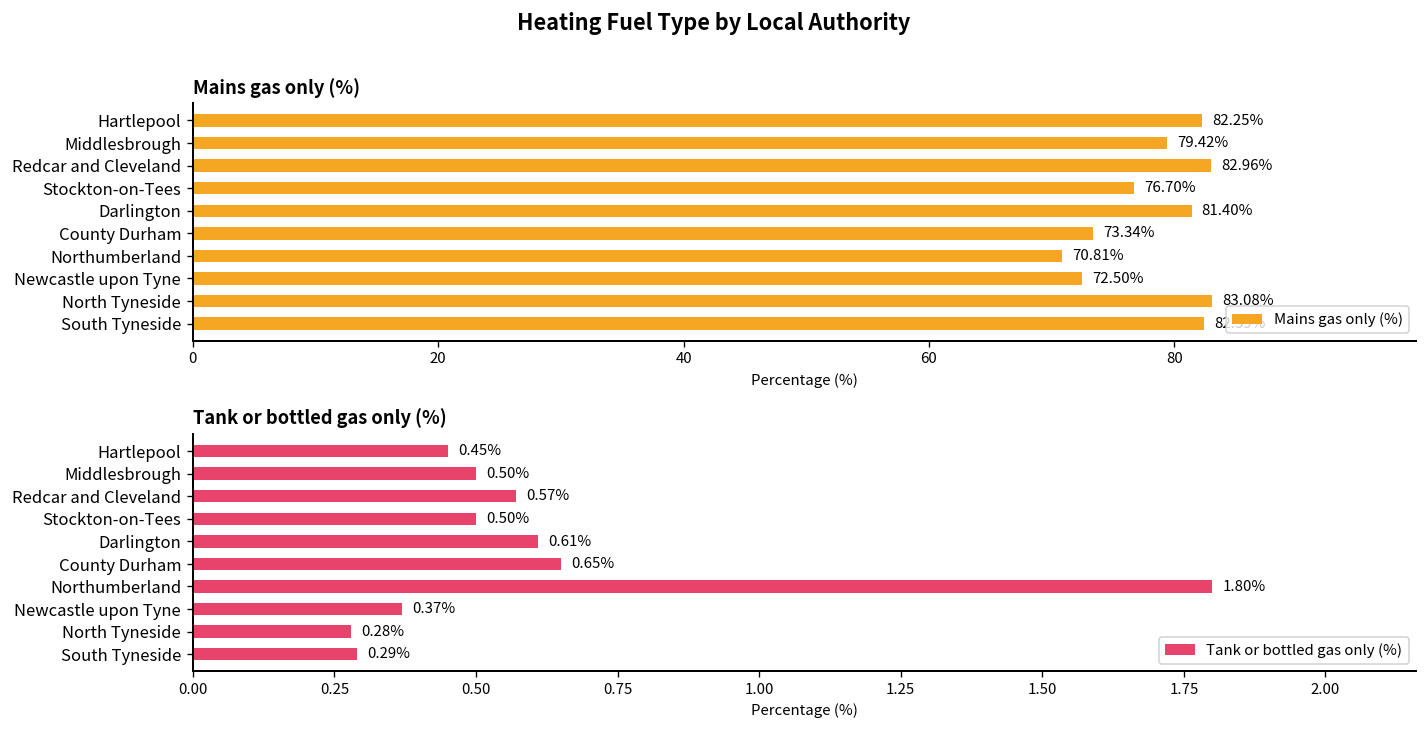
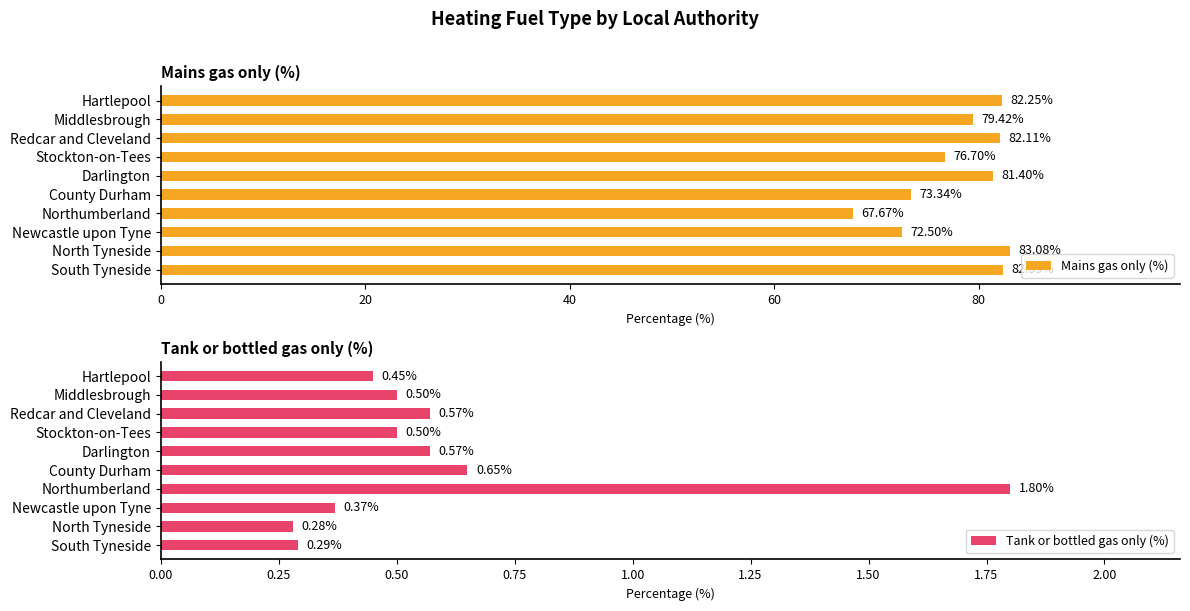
  {
    "Mains gas only (%)": {
      "Hartlepool": "82.25%",
      "Middlesbrough": "79.42%",
-     "Redcar and Cleveland": "82.96%",
+     "Redcar and Cleveland": "82.11%",
      "Stockton-on-Tees": "76.70%",
      "Darlington": "81.40%",
      "County Durham": "73.34%",
-     "Northumberland": "70.81%",
+     "Northumberland": "67.67%",
      "Newcastle upon Tyne": "72.50%"
    },
    "Tank or bottled gas only (%)": {
      "Hartlepool": "0.45%",
      "Middlesbrough": "0.50%",
      "Redcar and Cleveland": "0.57%",
      "Stockton-on-Tees": "0.50%",
-     "Darlington": "0.61%",
+     "Darlington": "0.57%",
      "County Durham": "0.65%",
      "Northumberland": "1.80%",
      "Newcastle upon Tyne": "0.37%",
      "North Tyneside": "0.28%",
      "South Tyneside": "0.29%"
    }
  }
